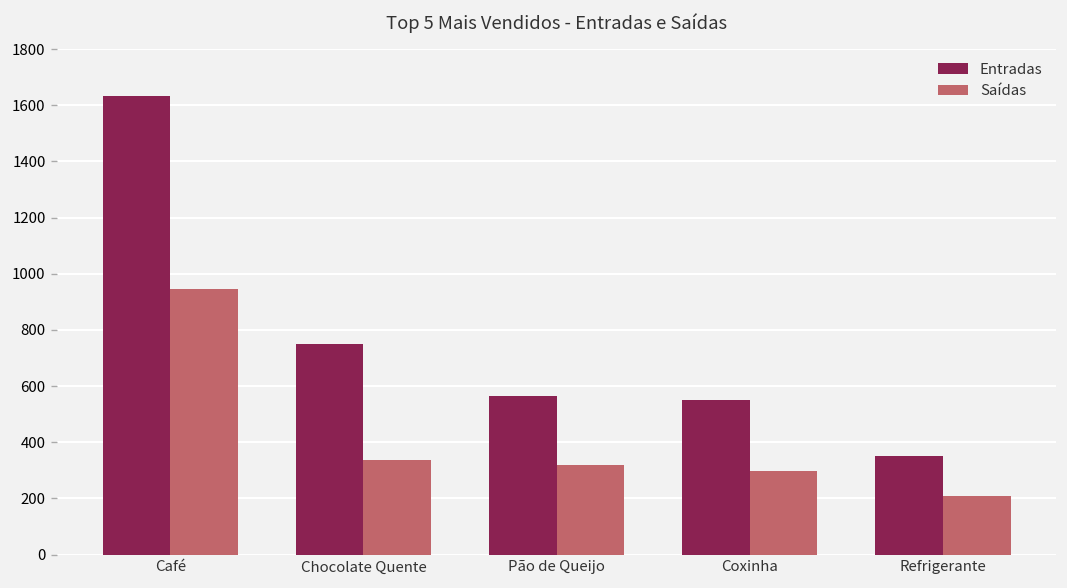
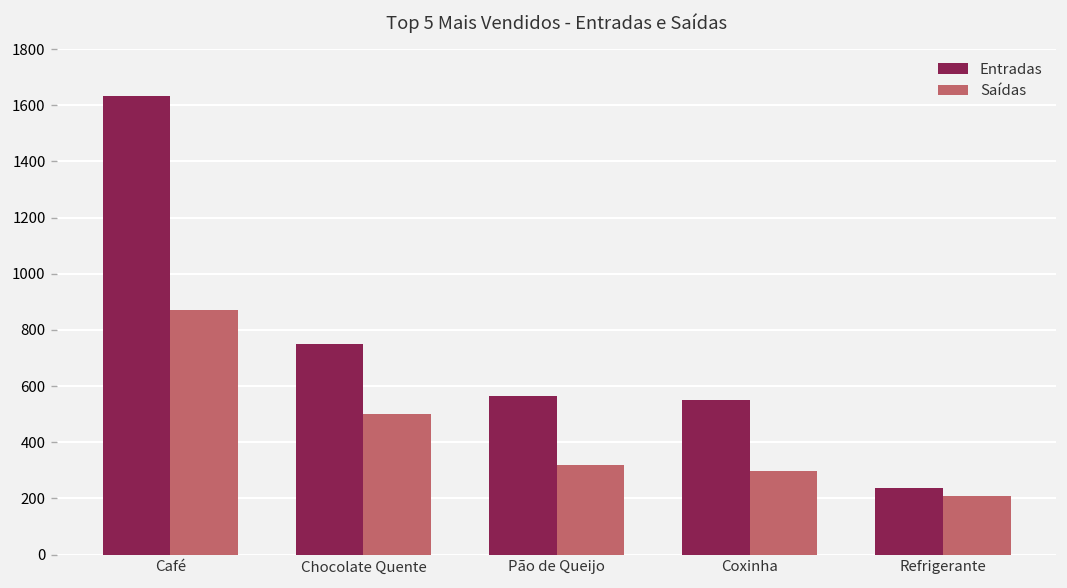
  {
    "Entradas": {
      "Café": 1640,
      "Chocolate Quente": 750,
      "Pão de Queijo": 570,
      "Coxinha": 550,
-     "Refrigerante": 350
+     "Refrigerante": 240
    },
    "Saídas": {
-     "Café": 950,
-     "Chocolate Quente": 340,
+     "Café": 870,
+     "Chocolate Quente": 500,
      "Pão de Queijo": 320,
      "Coxinha": 300,
      "Refrigerante": 210
    }
  }
